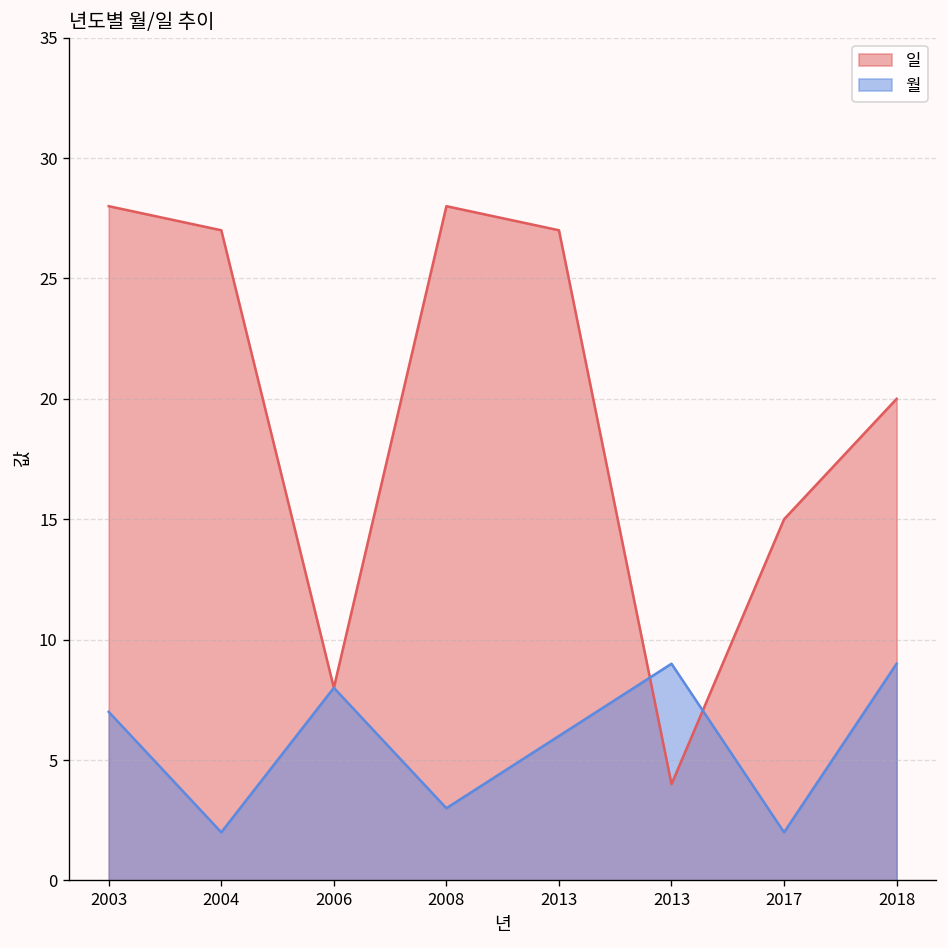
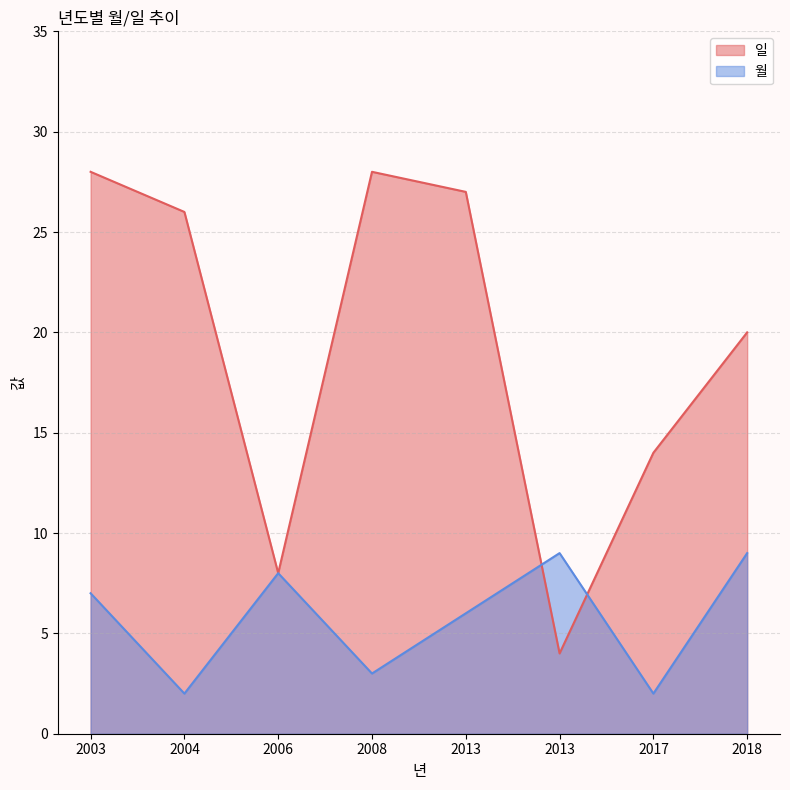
  {
    "일": {
      "2003": 28,
-     "2004": 27,
+     "2004": 26,
      "2008": 28,
-     "2017": 15,
+     "2017": 14,
      "2018": 20
    },
    "월": {
      "2003": 7,
      "2004": 2,
      "2008": 3,
      "2017": 2,
      "2018": 9
    }
  }
